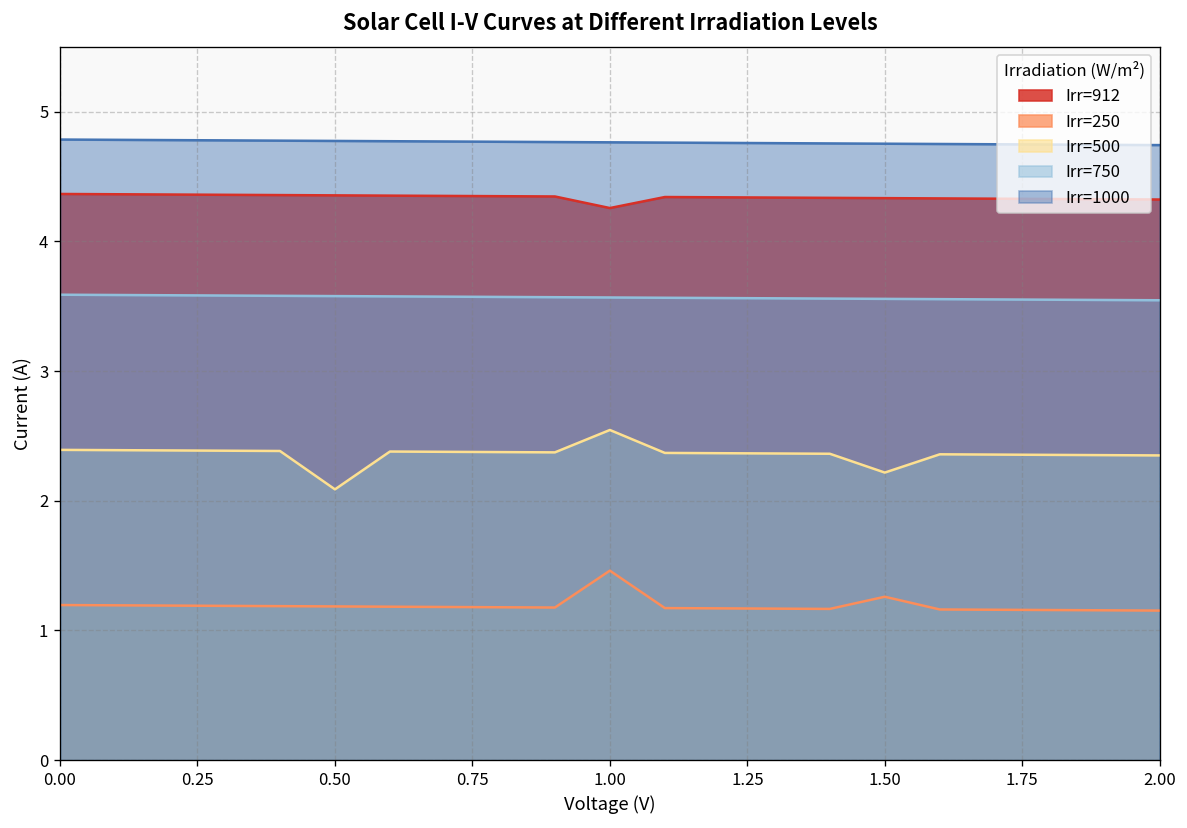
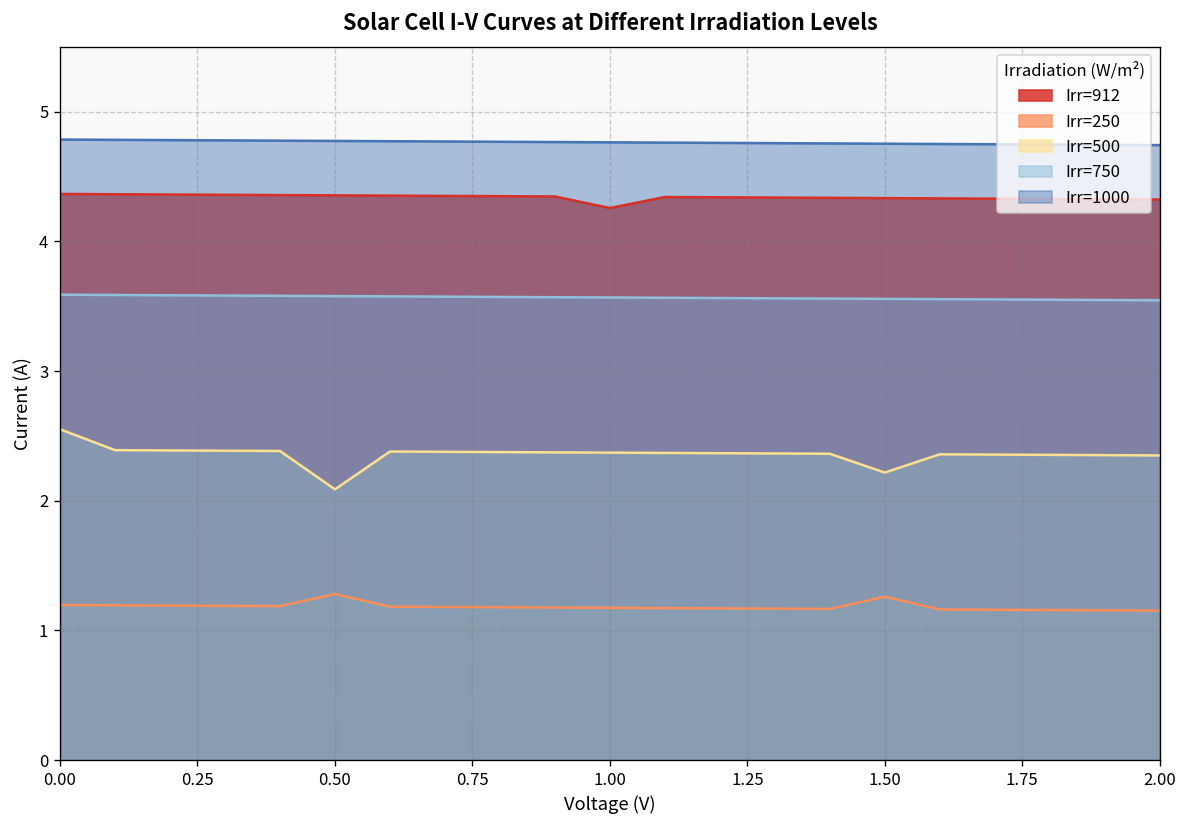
  {
    "Irr=912": {
      "0.00": 4.36,
      "0.50": 4.35,
      "1.00": 4.26,
      "1.50": 4.33,
      "2.00": 4.32
    },
    "Irr=250": {
      "0.00": 1.20,
-     "0.50": 1.19,
-     "1.00": 1.46,
+     "0.50": 1.28,
+     "1.00": 1.17,
      "1.50": 1.26,
      "2.00": 1.15
    },
    "Irr=500": {
-     "0.00": 2.39,
+     "0.00": 2.55,
      "0.50": 2.09,
-     "1.00": 2.55,
+     "1.00": 2.37,
      "1.50": 2.22,
      "2.00": 2.35
    }
  }
